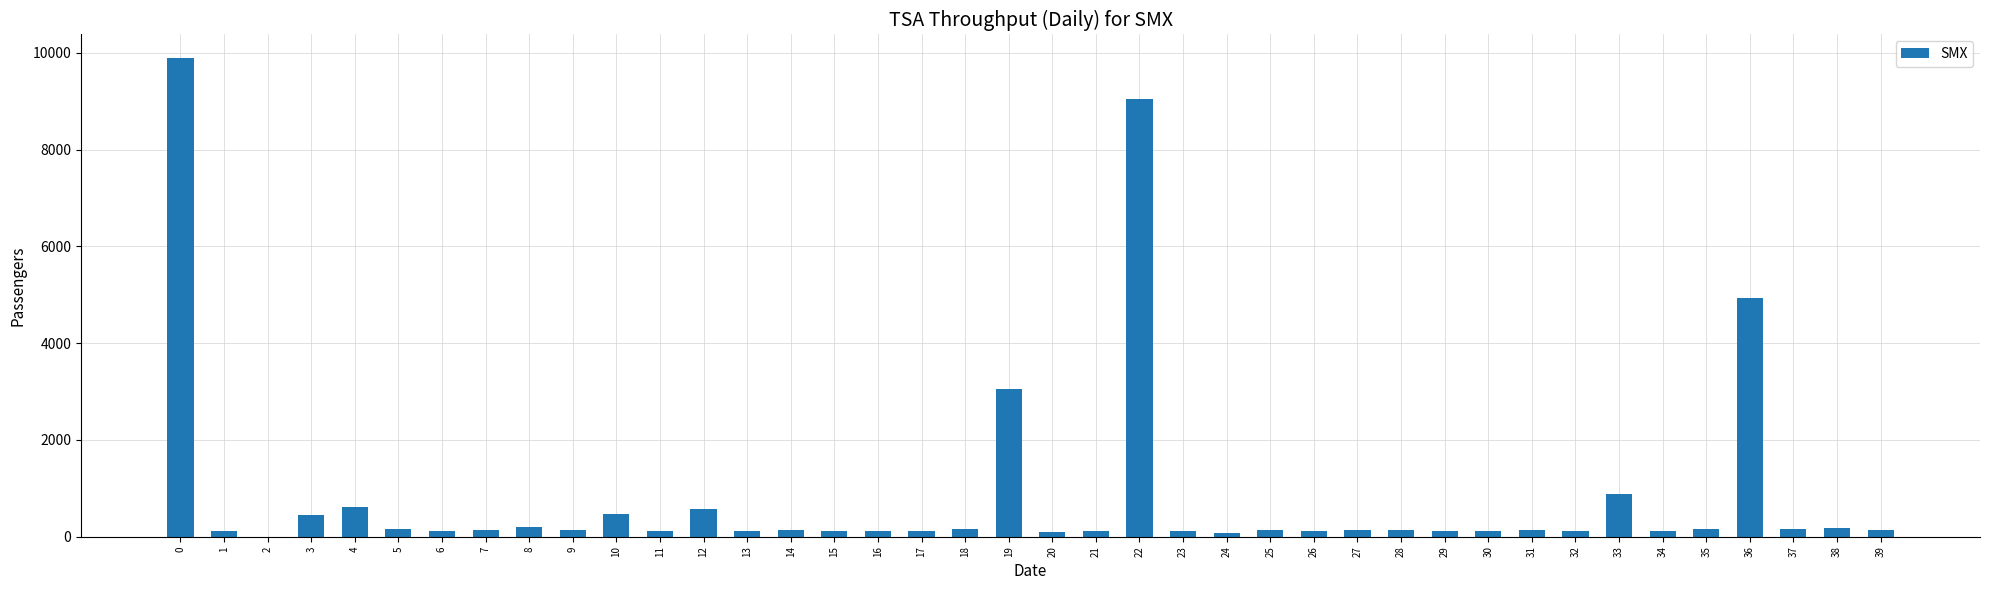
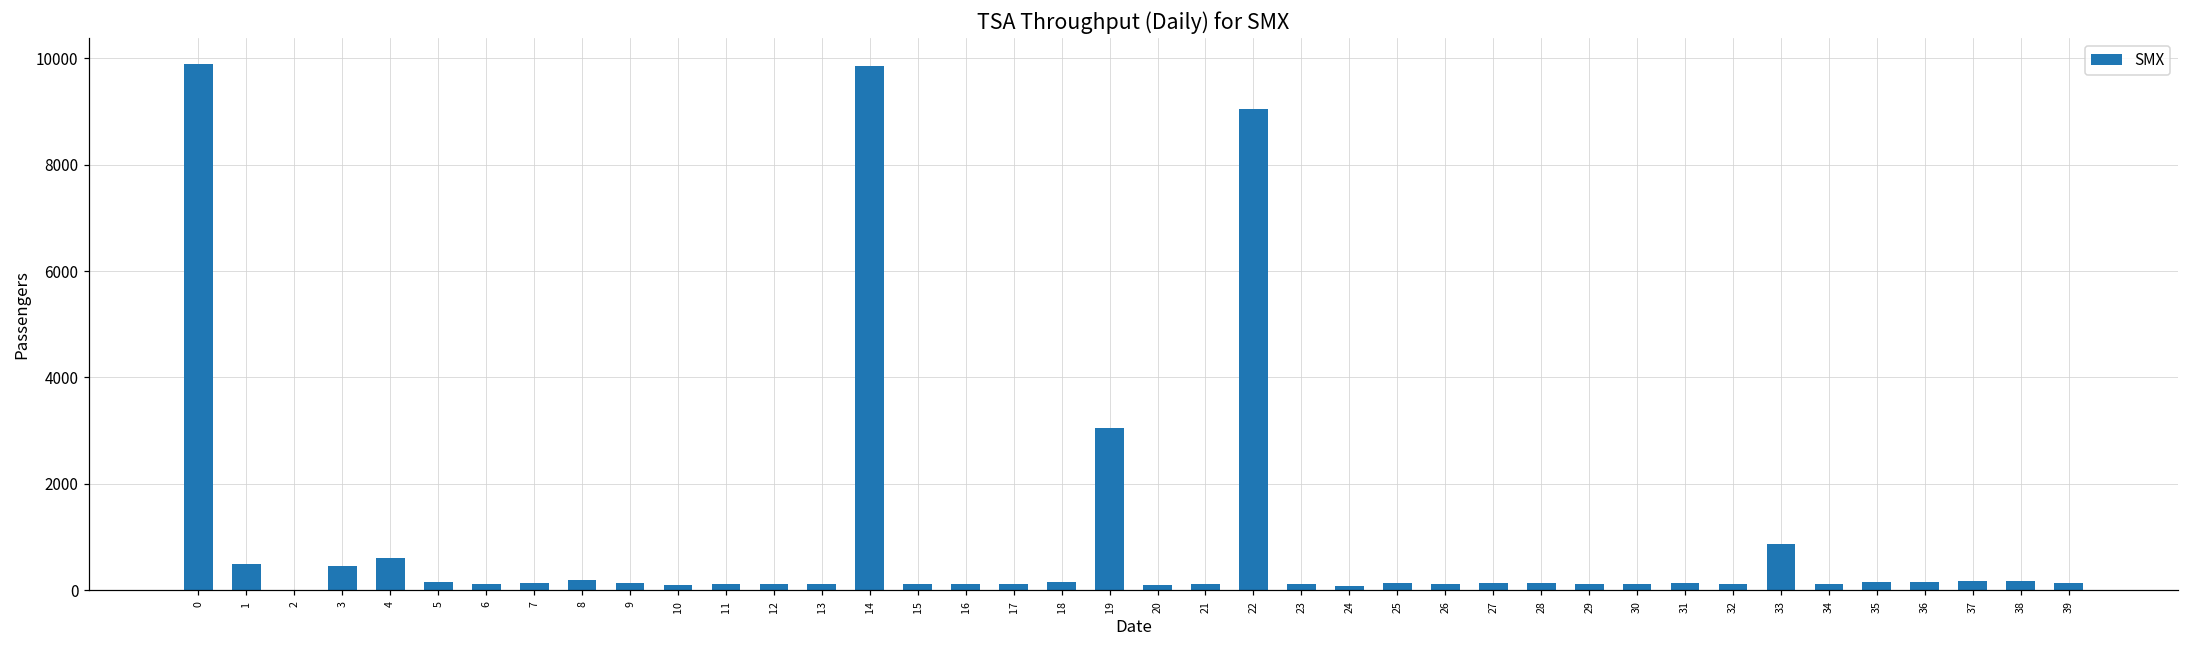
  {
    "0": 9900,
-   "1": 100,
+   "1": 500,
    "2": 0,
    "3": 500,
    "4": 600,
    "5": 200,
    "6": 100,
    "7": 100,
    "8": 200,
    "9": 100,
-   "10": 500,
+   "10": 100,
    "11": 100,
-   "12": 600,
+   "12": 100,
    "13": 100,
-   "14": 100,
+   "14": 9800,
    "15": 100,
    "16": 100,
    "17": 100,
    "18": 200,
    "19": 3100,
    "20": 100,
    "21": 100,
    "22": 9000,
    "23": 100,
    "24": 100,
    "25": 100,
    "26": 100,
    "27": 100,
    "28": 100,
    "29": 100,
    "30": 100,
    "31": 100,
    "32": 100,
    "33": 900,
    "34": 100,
    "35": 200,
-   "36": 4900,
+   "36": 200,
    "37": 200,
    "38": 200,
    "39": 100
  }
